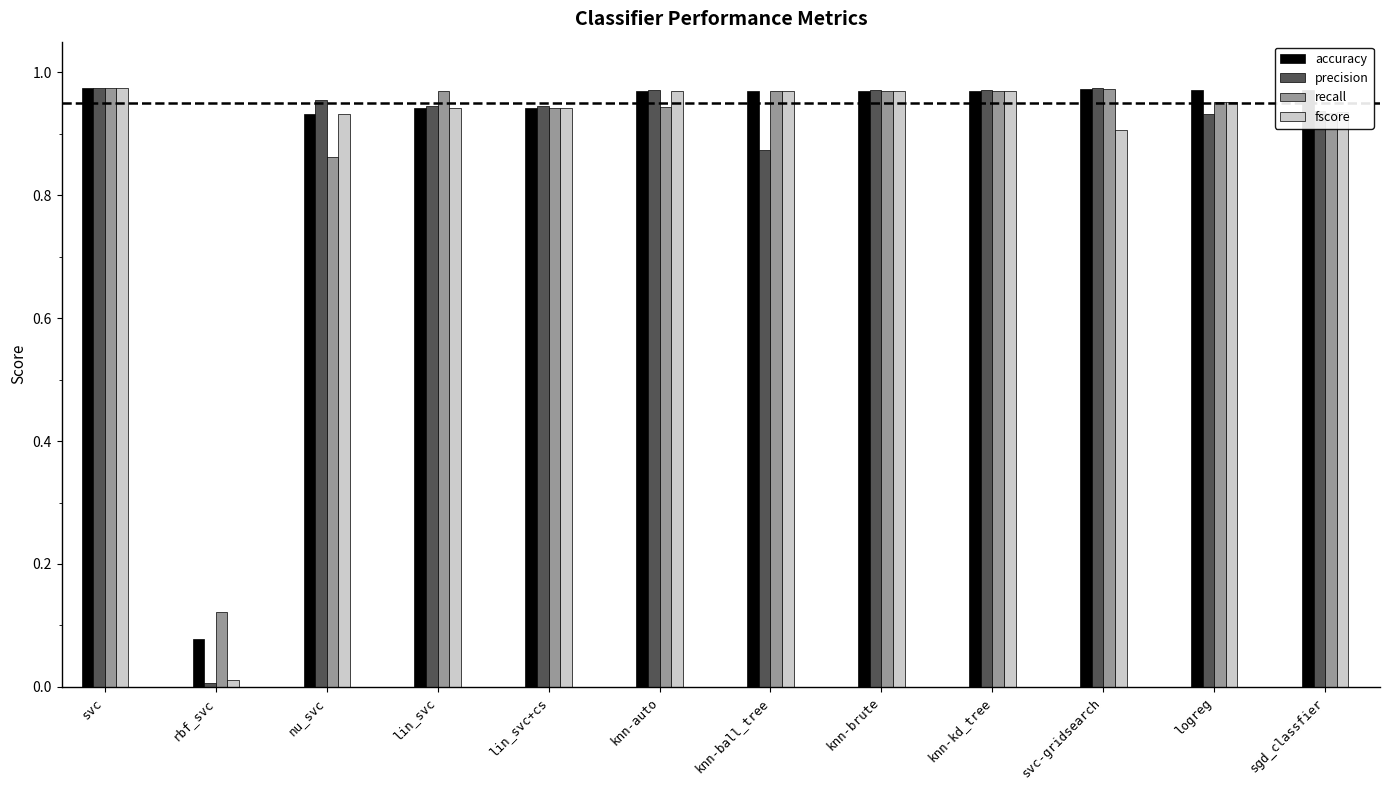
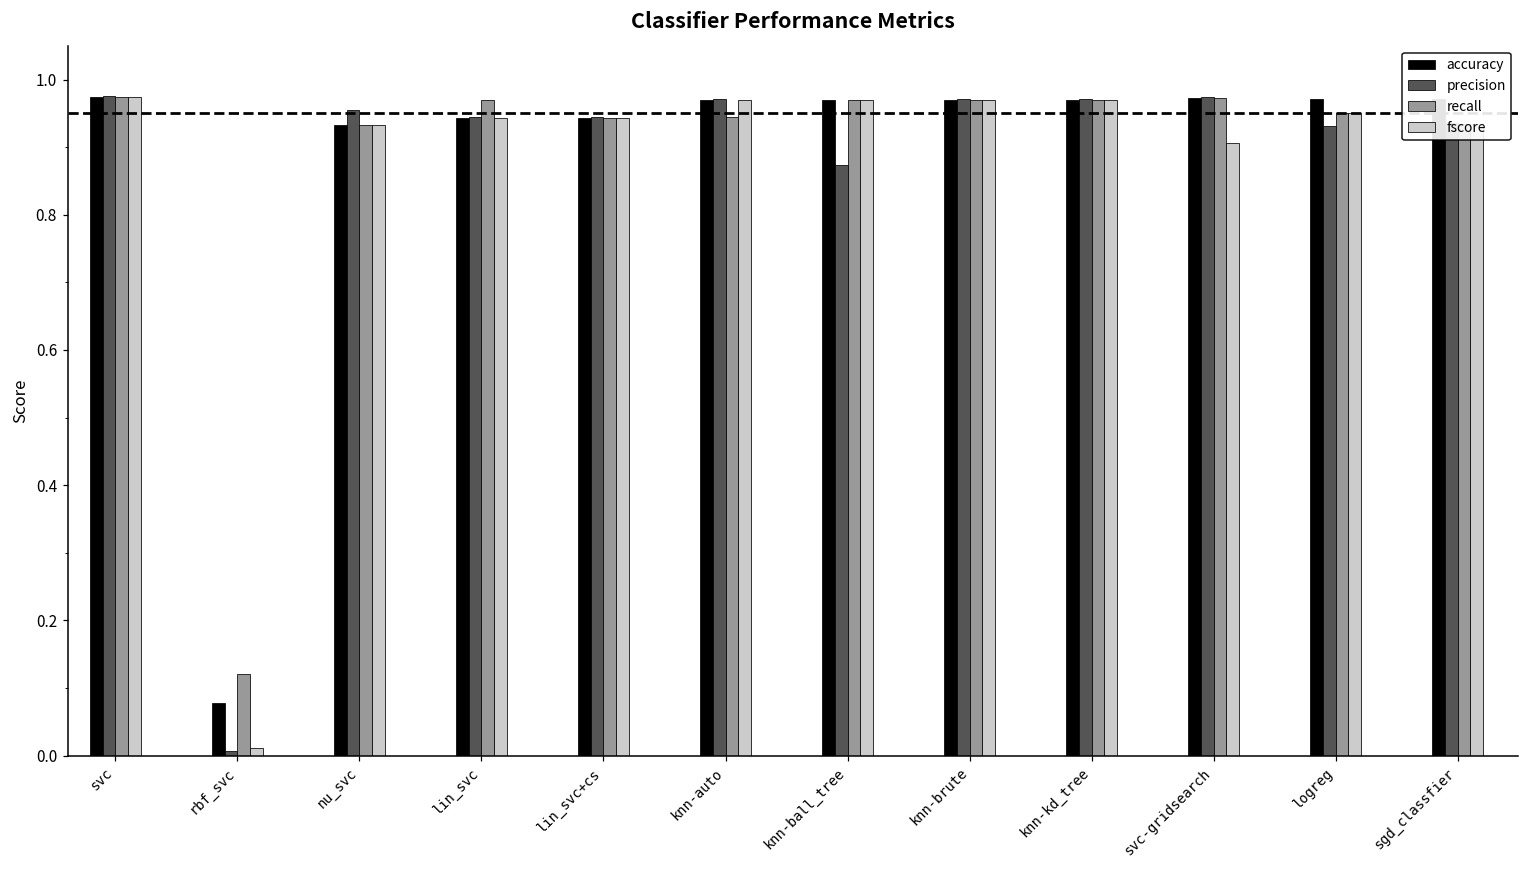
  {
    "accuracy": {
      "svc": 0.97,
      "rbf_svc": 0.08,
      "nu_svc": 0.93,
      "lin_svc": 0.94,
      "lin_svc+cs": 0.94,
      "knn-auto": 0.97,
      "knn-ball_tree": 0.97,
      "knn-brute": 0.97,
      "knn-kd_tree": 0.97,
      "svc-gridsearch": 0.97,
      "logreg": 0.97
    },
    "precision": {
      "svc": 0.98,
      "rbf_svc": 0.01,
      "nu_svc": 0.96,
      "lin_svc": 0.95,
      "lin_svc+cs": 0.95,
      "knn-auto": 0.97,
      "knn-ball_tree": 0.87,
      "knn-brute": 0.97,
      "knn-kd_tree": 0.97,
      "svc-gridsearch": 0.97,
      "logreg": 0.93
    },
    "recall": {
      "svc": 0.97,
      "rbf_svc": 0.12,
-     "nu_svc": 0.86,
+     "nu_svc": 0.93,
      "lin_svc": 0.97,
      "lin_svc+cs": 0.94,
      "knn-auto": 0.94,
      "knn-ball_tree": 0.97,
      "knn-brute": 0.97,
      "knn-kd_tree": 0.97,
      "svc-gridsearch": 0.97,
      "logreg": 0.95
    },
    "fscore": {
      "svc": 0.97,
      "rbf_svc": 0.01,
      "nu_svc": 0.93,
      "lin_svc": 0.94,
      "lin_svc+cs": 0.94,
      "knn-auto": 0.97,
      "knn-ball_tree": 0.97,
      "knn-brute": 0.97,
      "knn-kd_tree": 0.97,
      "svc-gridsearch": 0.91,
      "logreg": 0.95
    }
  }
